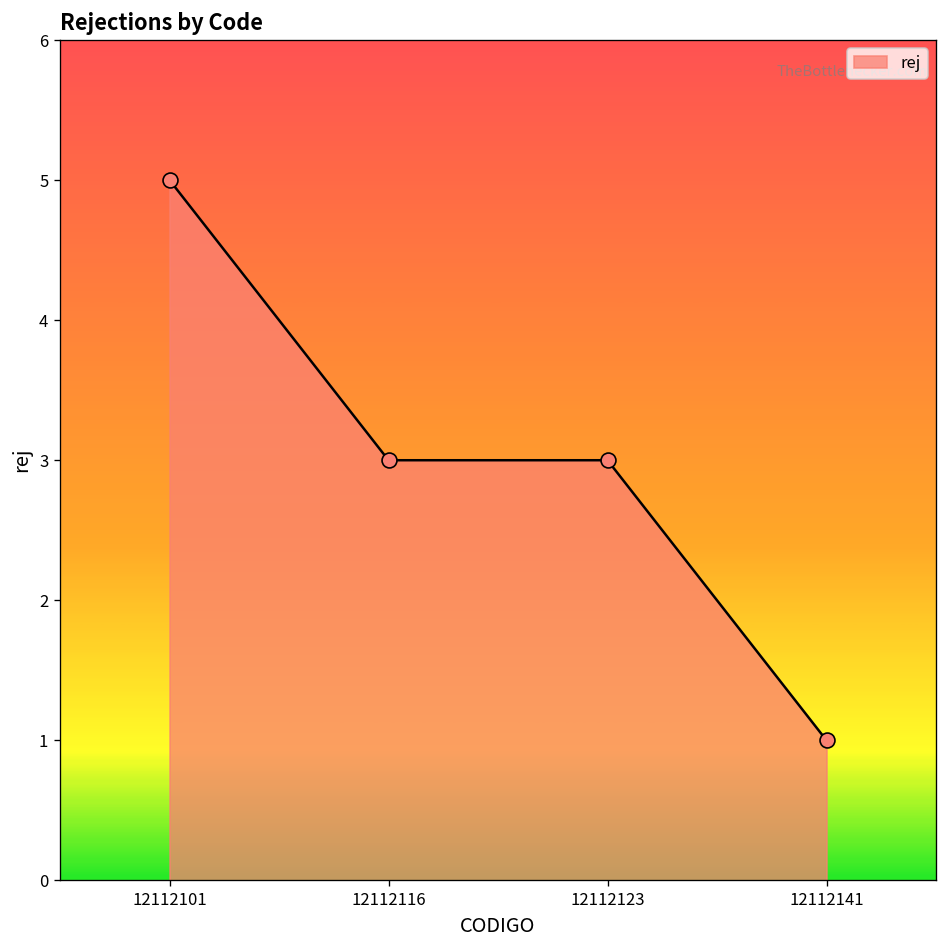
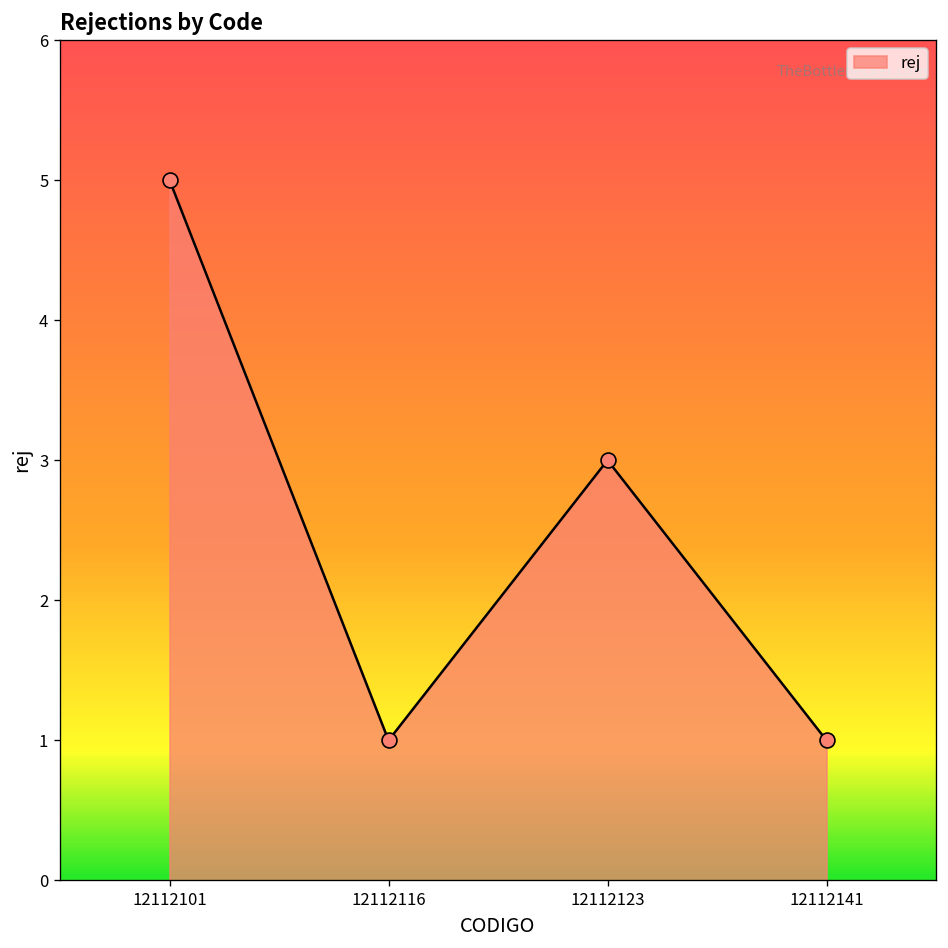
  {
    "12112101": 5,
-   "12112116": 3,
+   "12112116": 1,
    "12112123": 3,
    "12112141": 1
  }
